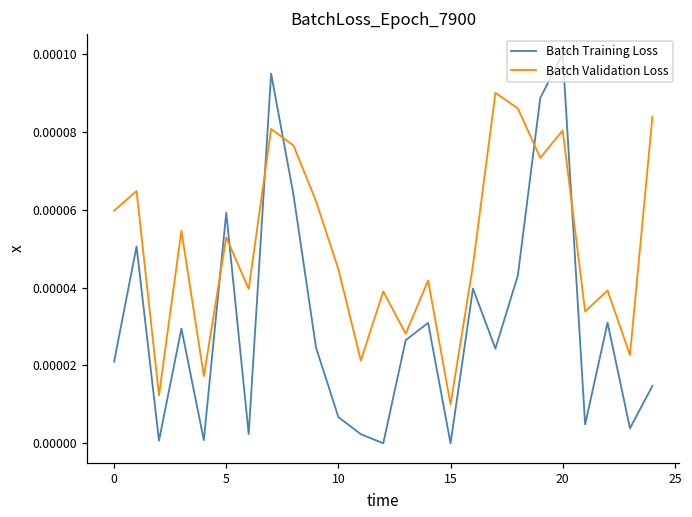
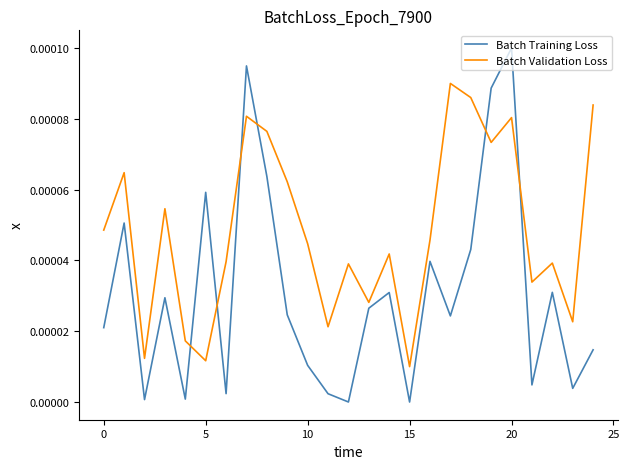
  {
    "Batch Training Loss": {
      "0": 0.000021,
      "5": 0.000059,
-     "10": 0.000007,
+     "10": 0.000010,
      "15": 0.000000
    },
    "Batch Validation Loss": {
-     "0": 0.000060,
-     "5": 0.000053,
+     "0": 0.000049,
+     "5": 0.000012,
      "10": 0.000045,
      "15": 0.000010,
      "20": 0.000080
    }
  }
